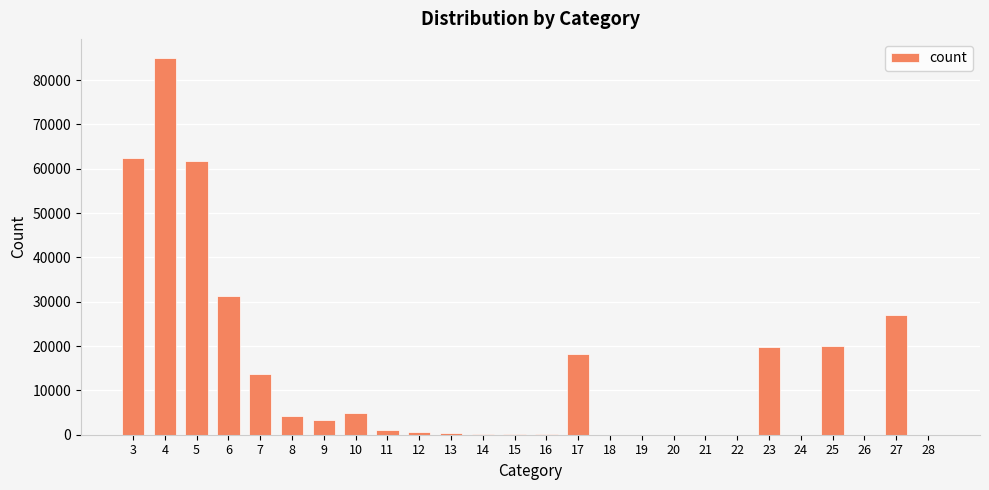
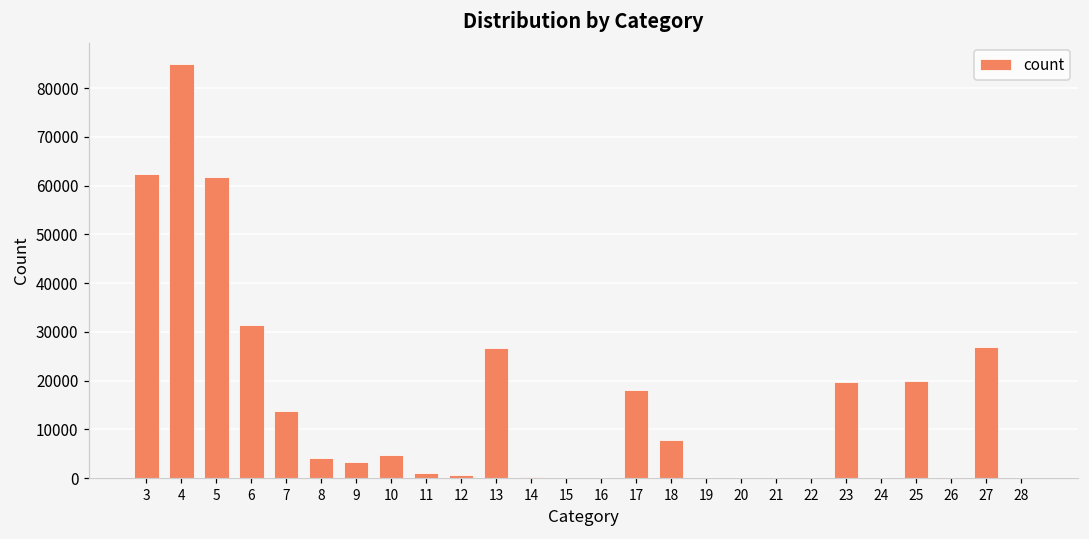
  {
    "3": 62000,
    "4": 85000,
    "5": 62000,
    "6": 31000,
    "7": 14000,
    "8": 4000,
    "9": 3000,
    "10": 5000,
    "11": 1000,
    "12": 1000,
-   "13": 0,
+   "13": 27000,
    "17": 18000,
-   "18": 0,
+   "18": 8000,
    "23": 20000,
    "25": 20000,
    "27": 27000
  }
